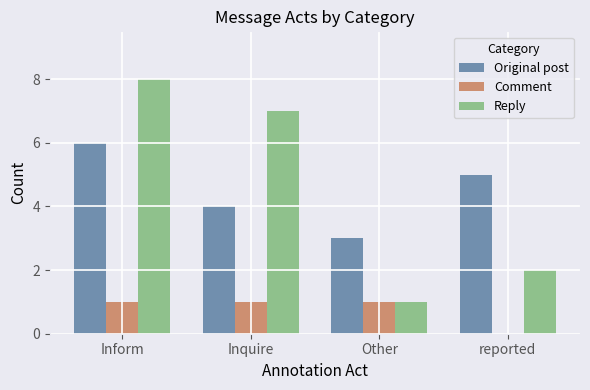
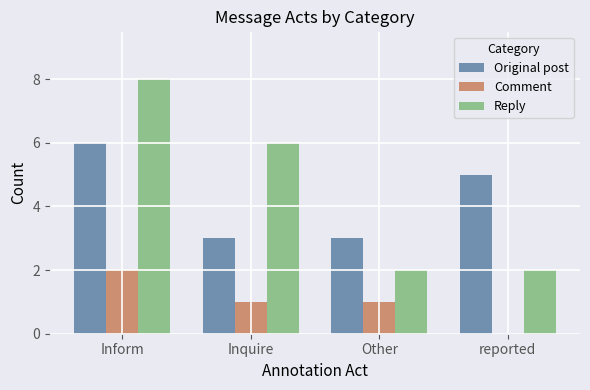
  {
    "Original post": {
      "Inform": 6,
-     "Inquire": 4,
+     "Inquire": 3,
      "Other": 3,
      "reported": 5
    },
    "Comment": {
-     "Inform": 1,
+     "Inform": 2,
      "Inquire": 1,
      "Other": 1,
      "reported": 0
    },
    "Reply": {
      "Inform": 8,
-     "Inquire": 7,
-     "Other": 1,
+     "Inquire": 6,
+     "Other": 2,
      "reported": 2
    }
  }
